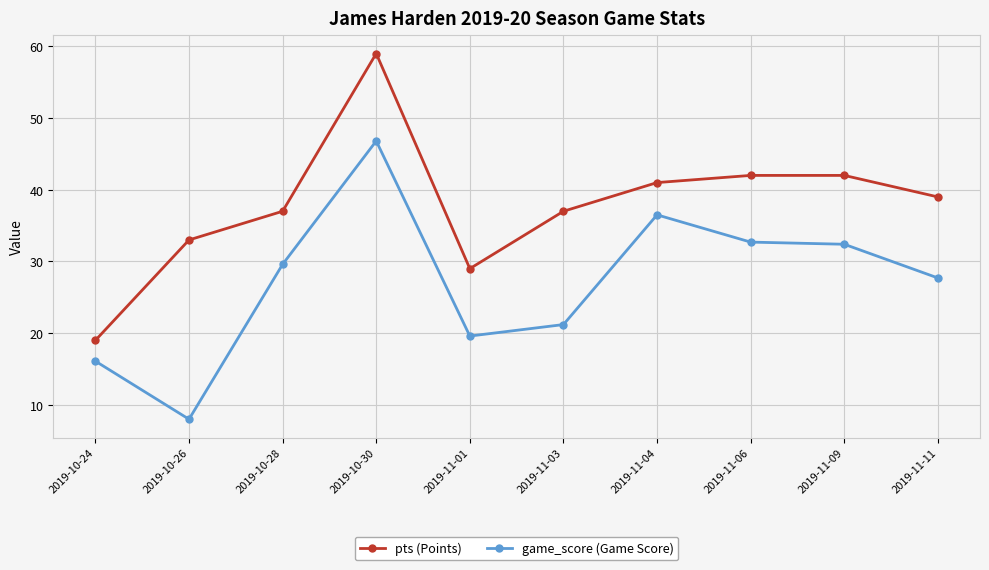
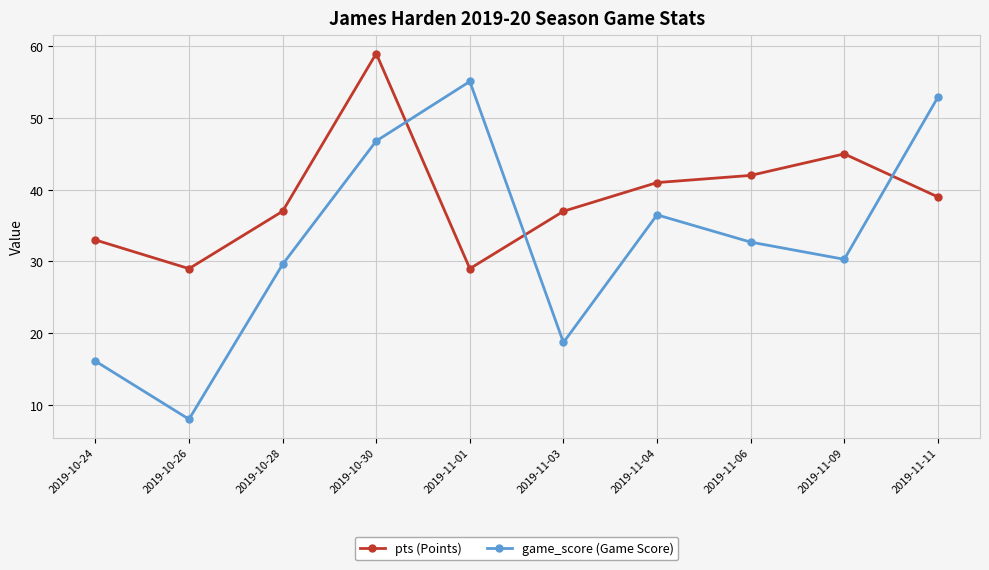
  {
    "pts (Points)": {
-     "2019-10-24": 19,
-     "2019-10-26": 33,
+     "2019-10-24": 33,
+     "2019-10-26": 29,
      "2019-10-28": 37,
      "2019-10-30": 59,
      "2019-11-01": 29,
      "2019-11-03": 37,
      "2019-11-04": 41,
      "2019-11-06": 42,
-     "2019-11-09": 42,
+     "2019-11-09": 45,
      "2019-11-11": 39
    },
    "game_score (Game Score)": {
      "2019-10-24": 16,
      "2019-10-26": 8,
      "2019-10-28": 30,
      "2019-10-30": 47,
-     "2019-11-01": 20,
-     "2019-11-03": 21,
+     "2019-11-01": 55,
+     "2019-11-03": 19,
      "2019-11-04": 37,
      "2019-11-06": 33,
-     "2019-11-09": 32,
-     "2019-11-11": 28
+     "2019-11-09": 30,
+     "2019-11-11": 53
    }
  }
